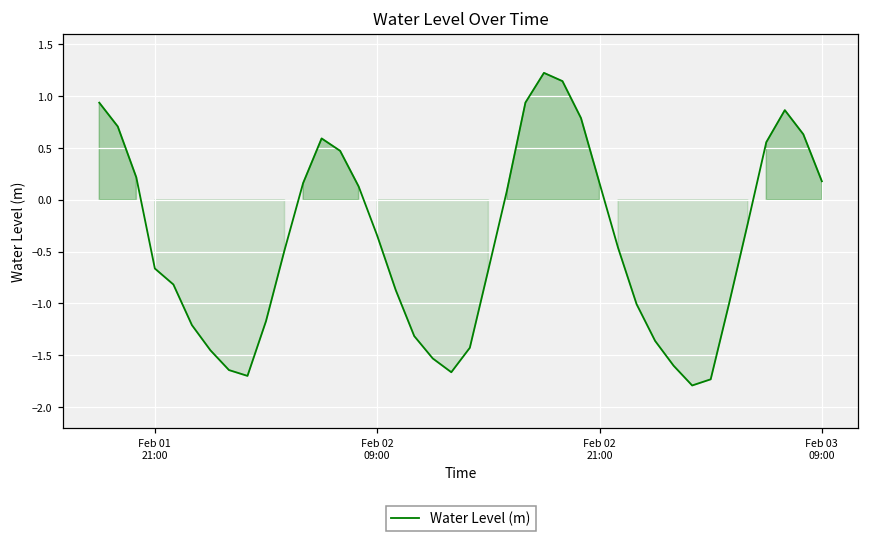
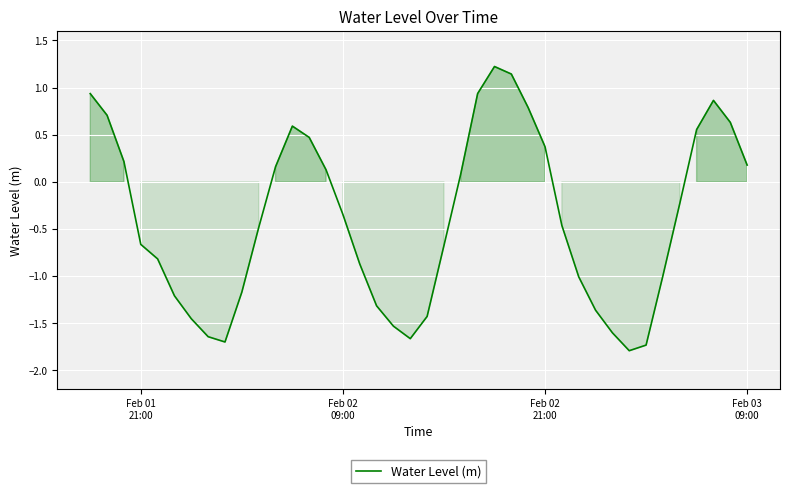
  {
    "Feb 01 21:00": -0.7,
    "Feb 02 09:00": -0.3,
-   "Feb 02 21:00": 0.2,
+   "Feb 02 21:00": 0.4,
    "Feb 03 09:00": 0.2
  }
